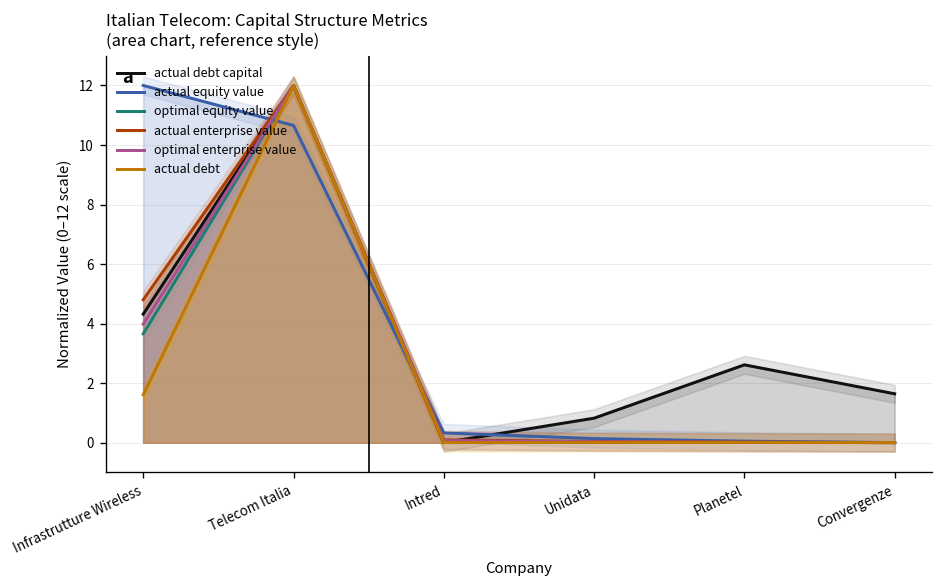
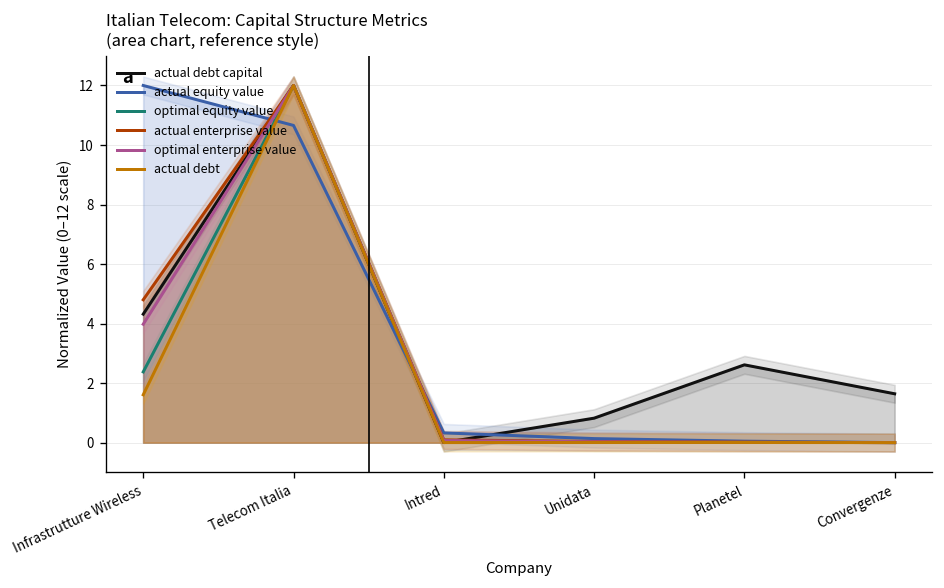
  {
    "optimal equity value": {
-     "Infrastrutture Wireless": 3.7
+     "Infrastrutture Wireless": 2.4
    }
  }
